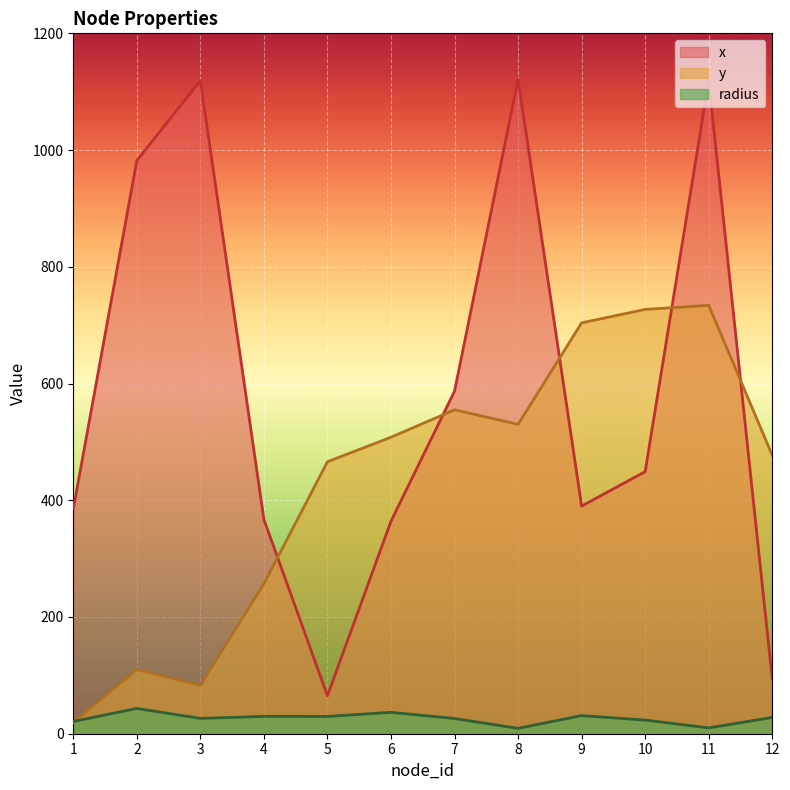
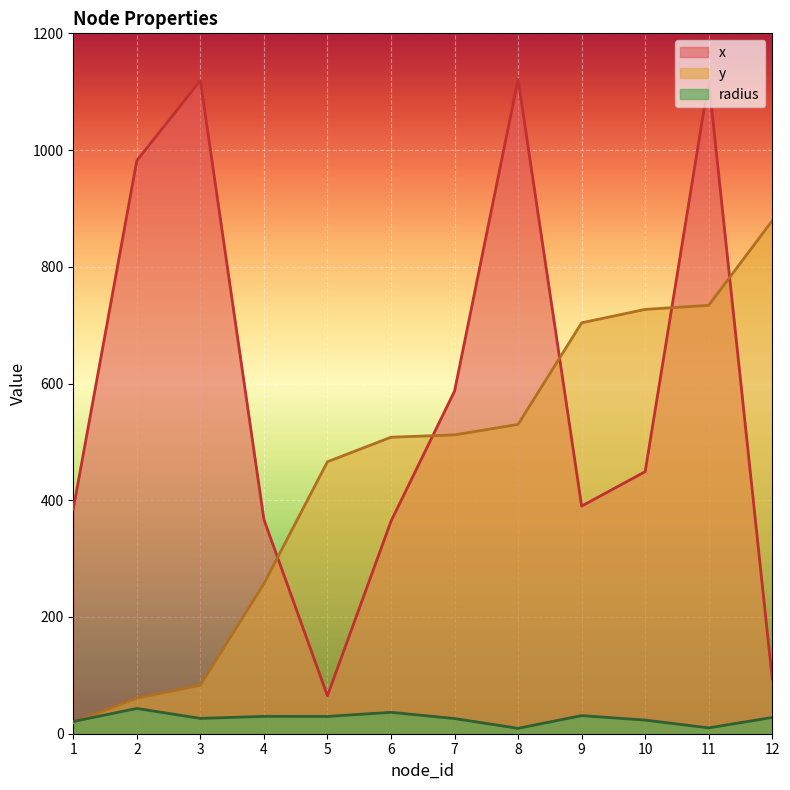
  {
    "x": {
      "1": 390,
      "2": 980,
      "3": 1120,
      "4": 370,
      "5": 70,
      "6": 360,
      "7": 590,
      "8": 1120,
      "9": 390,
      "10": 450,
      "12": 90
    },
    "y": {
-     "2": 110,
+     "2": 60,
      "3": 80,
      "4": 260,
      "5": 470,
      "6": 510,
-     "7": 560,
+     "7": 510,
      "8": 530,
      "9": 700,
      "10": 730,
      "11": 730,
-     "12": 480
+     "12": 880
    },
    "radius": {
      "2": 40,
      "3": 30,
      "4": 30,
      "5": 30,
      "6": 40,
      "7": 30,
      "8": 10,
      "9": 30,
      "10": 20,
      "11": 10,
      "12": 30
    }
  }
